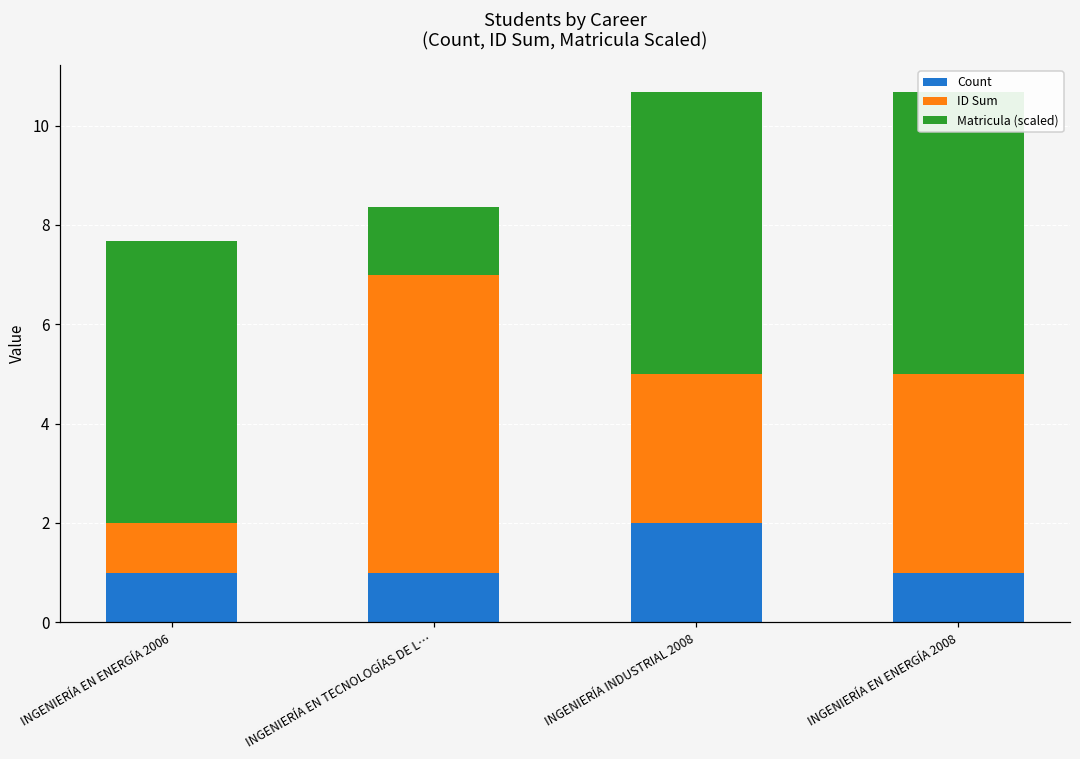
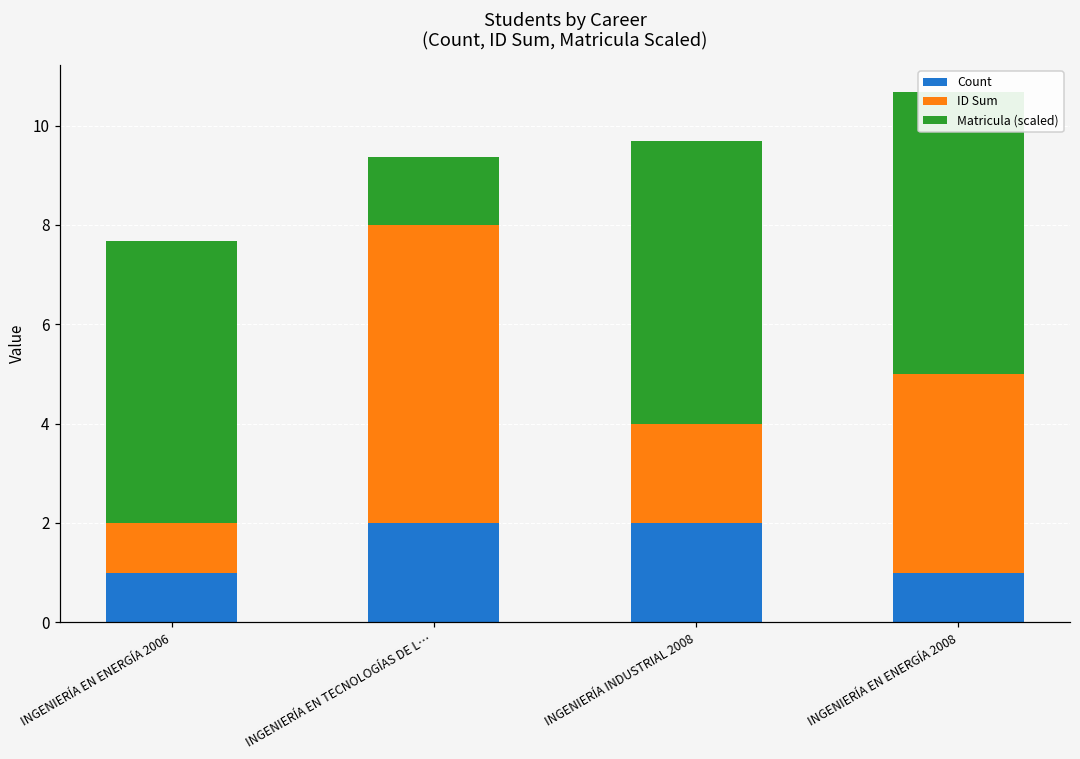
  {
    "Count": {
      "INGENIERÍA EN ENERGÍA 2006": 1,
-     "INGENIERÍA EN TECNOLOGÍAS DE L…": 1,
+     "INGENIERÍA EN TECNOLOGÍAS DE L…": 2,
      "INGENIERÍA INDUSTRIAL 2008": 2,
      "INGENIERÍA EN ENERGÍA 2008": 1
    },
    "ID Sum": {
      "INGENIERÍA EN ENERGÍA 2006": 1,
      "INGENIERÍA EN TECNOLOGÍAS DE L…": 6,
-     "INGENIERÍA INDUSTRIAL 2008": 3,
+     "INGENIERÍA INDUSTRIAL 2008": 2,
      "INGENIERÍA EN ENERGÍA 2008": 4
    },
    "Matricula (scaled)": {
      "INGENIERÍA EN ENERGÍA 2006": 5.7,
      "INGENIERÍA EN TECNOLOGÍAS DE L…": 1.4,
      "INGENIERÍA INDUSTRIAL 2008": 5.7
    }
  }
